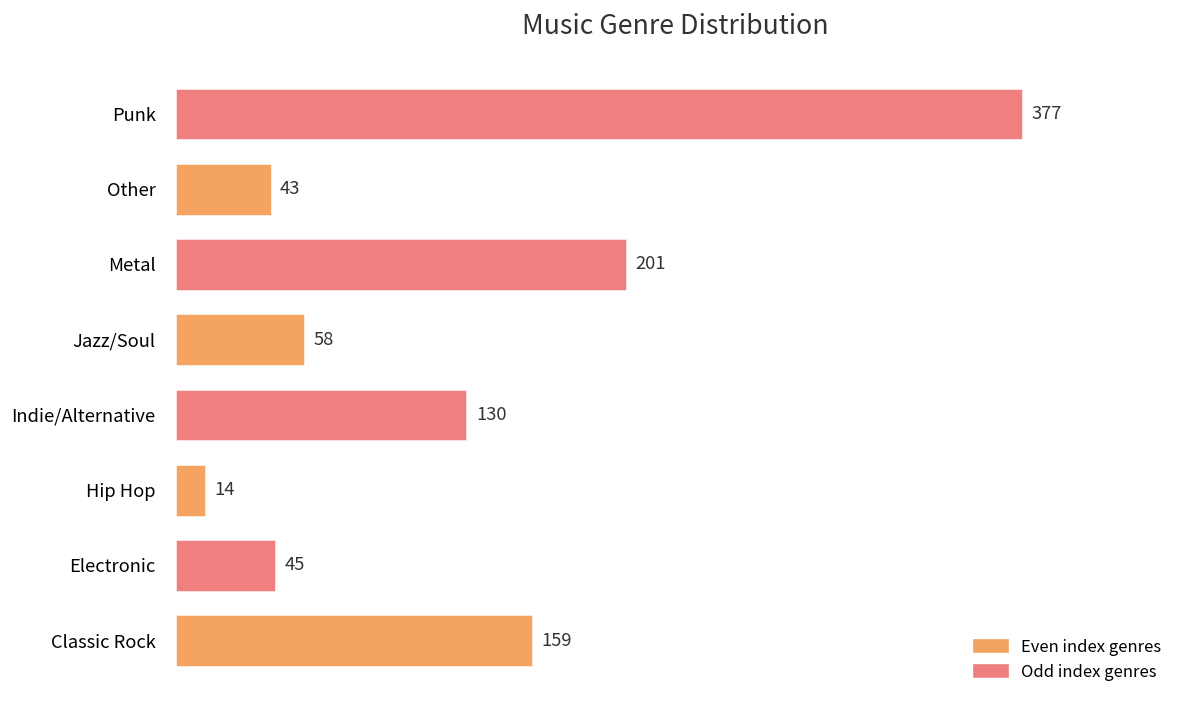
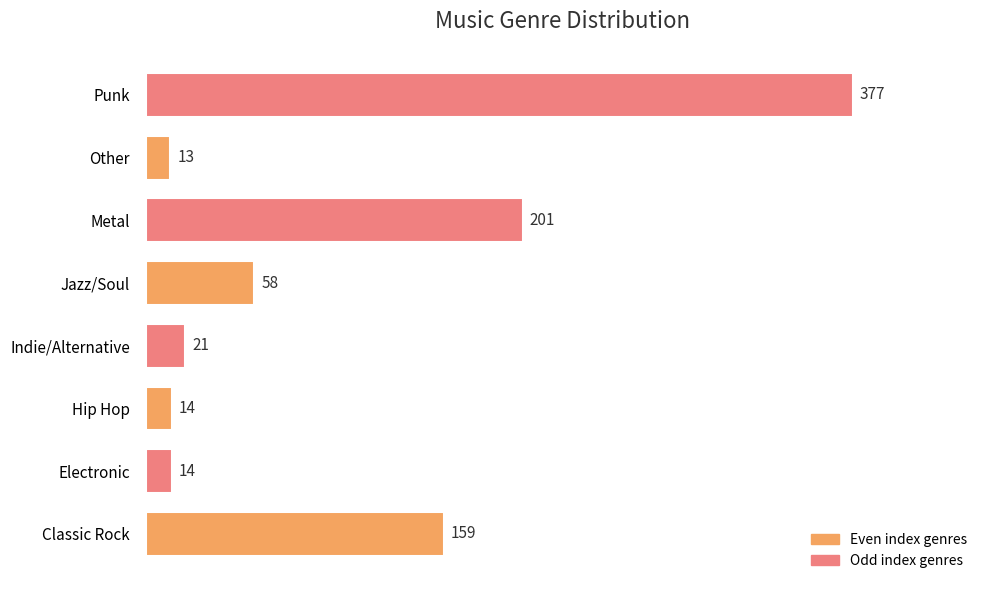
  {
    "Punk": 377,
-   "Other": 43,
+   "Other": 13,
    "Metal": 201,
    "Jazz/Soul": 58,
-   "Indie/Alternative": 130,
+   "Indie/Alternative": 21,
    "Hip Hop": 14,
-   "Electronic": 45,
+   "Electronic": 14,
    "Classic Rock": 159
  }
